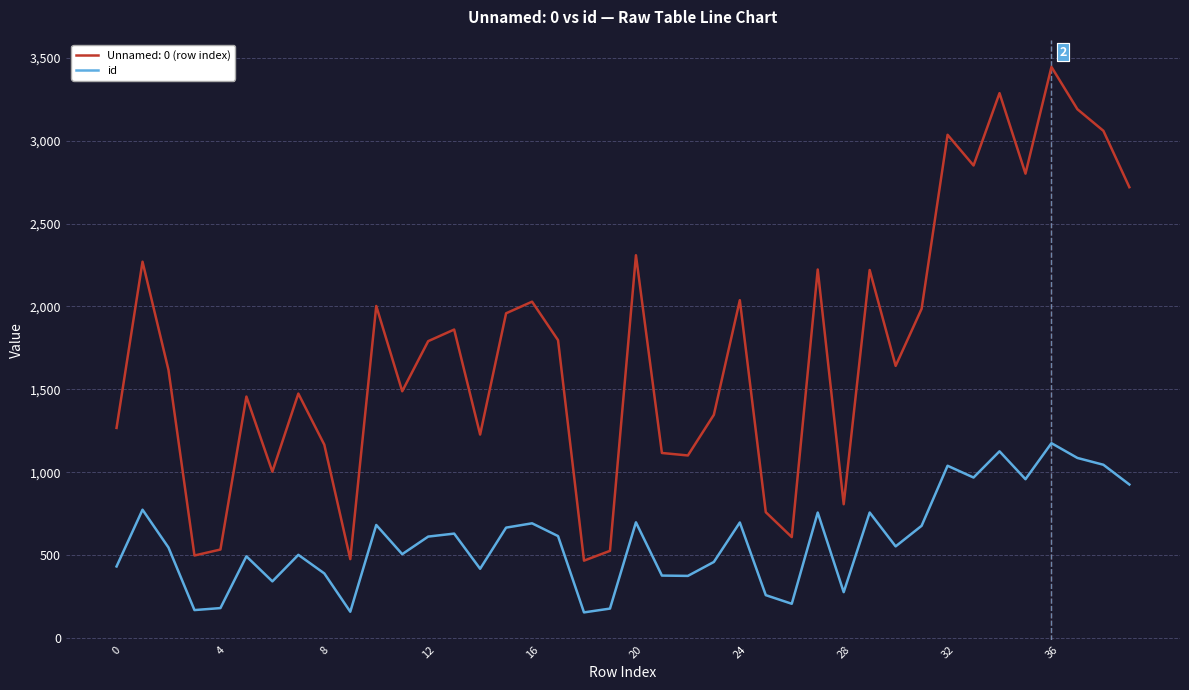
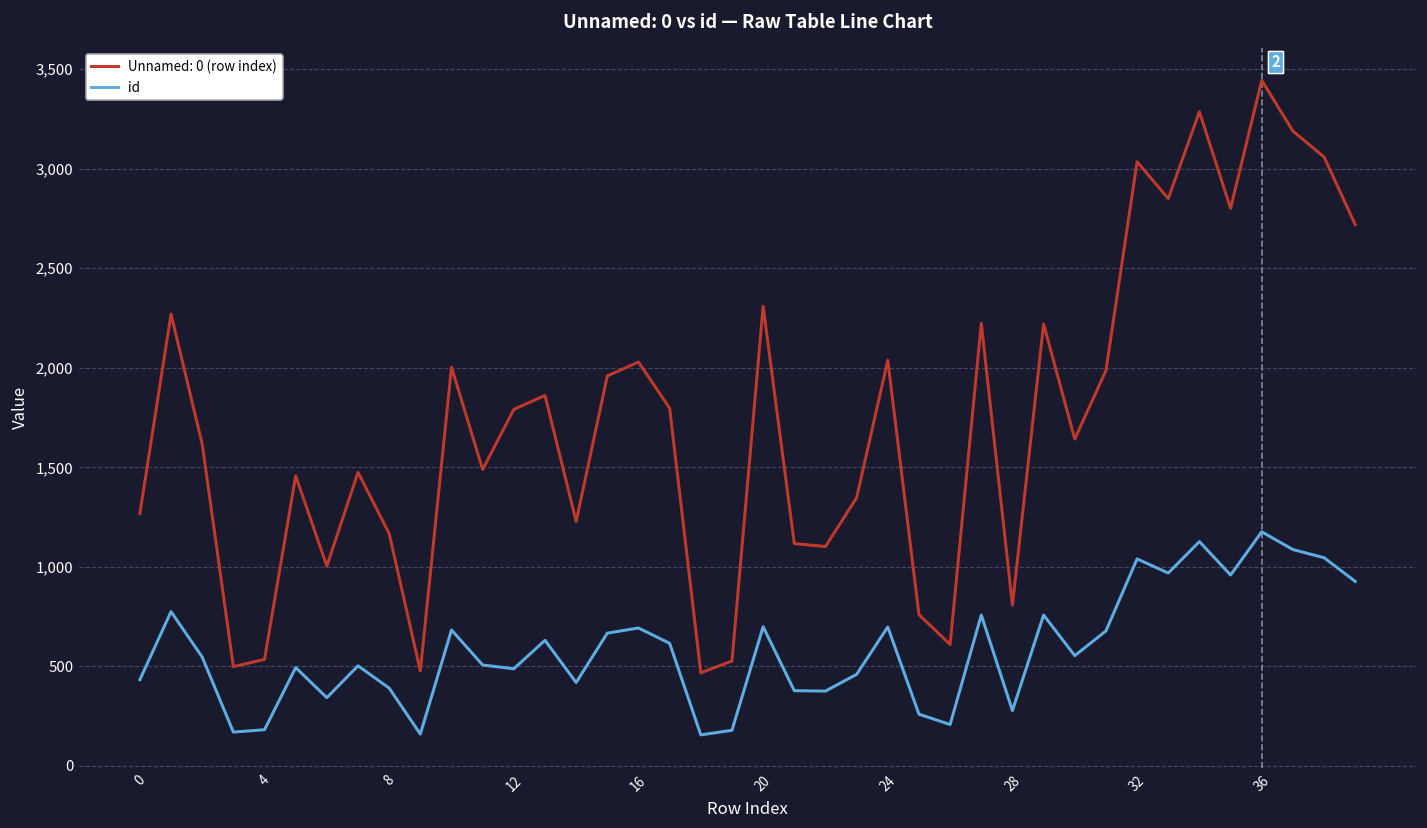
  {
    "Unnamed: 0 (row index)": {
      "0": "1,270",
      "4": "540",
      "8": "1,170",
      "12": "1,790",
      "16": "2,030",
      "20": "2,310",
      "24": "2,040",
      "28": "810",
      "32": "3,040"
    },
    "id": {
      "0": "430",
      "4": "180",
      "8": "390",
-     "12": "610",
+     "12": "490",
      "16": "690",
      "20": "700",
      "24": "700",
      "28": "280",
      "32": "1,040",
      "36": "1,180"
    }
  }
